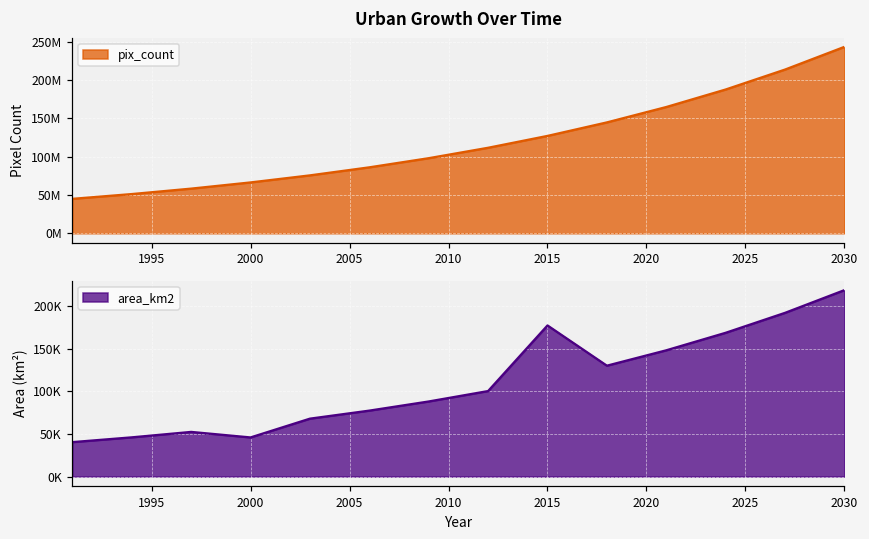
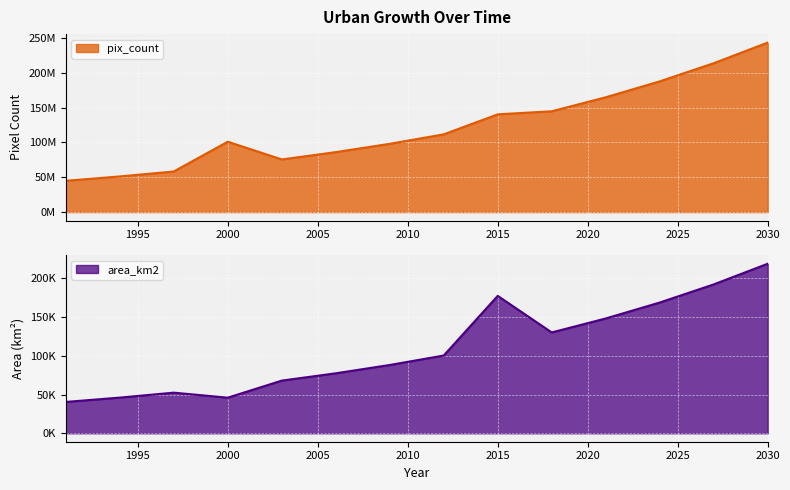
  {
    "Urban Growth Over Time": {
-     "2000": 70000000,
-     "2015": 130000000,
+     "2000": 100000000,
+     "2015": 140000000,
      "2030": 240000000
    }
  }
